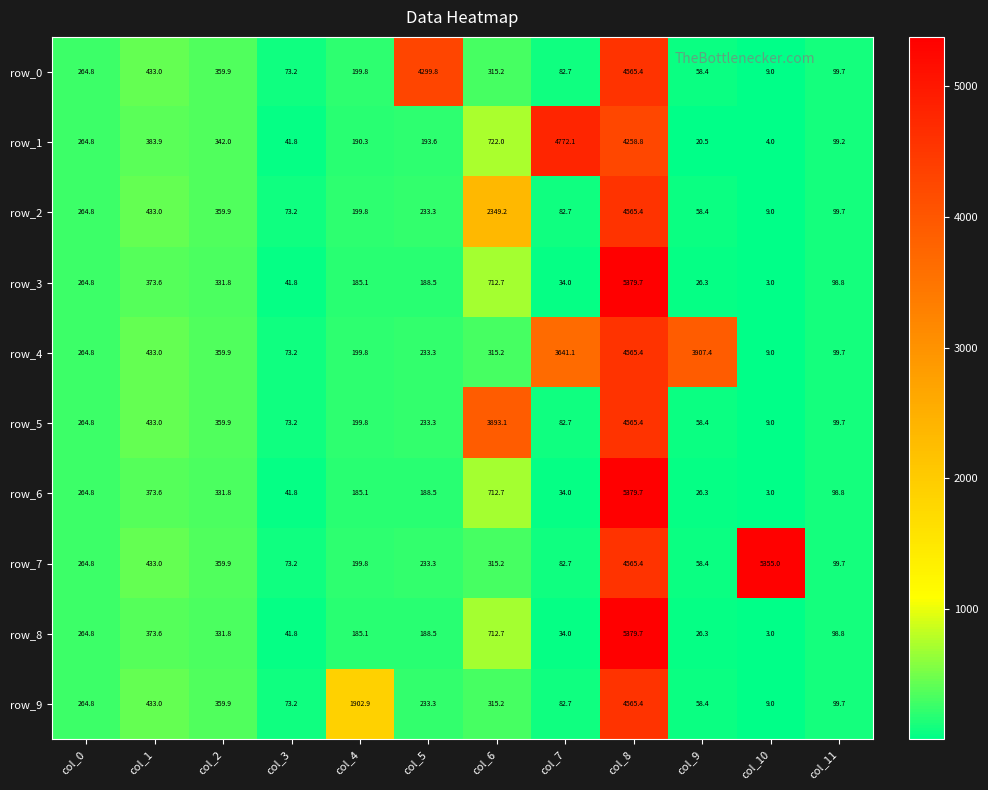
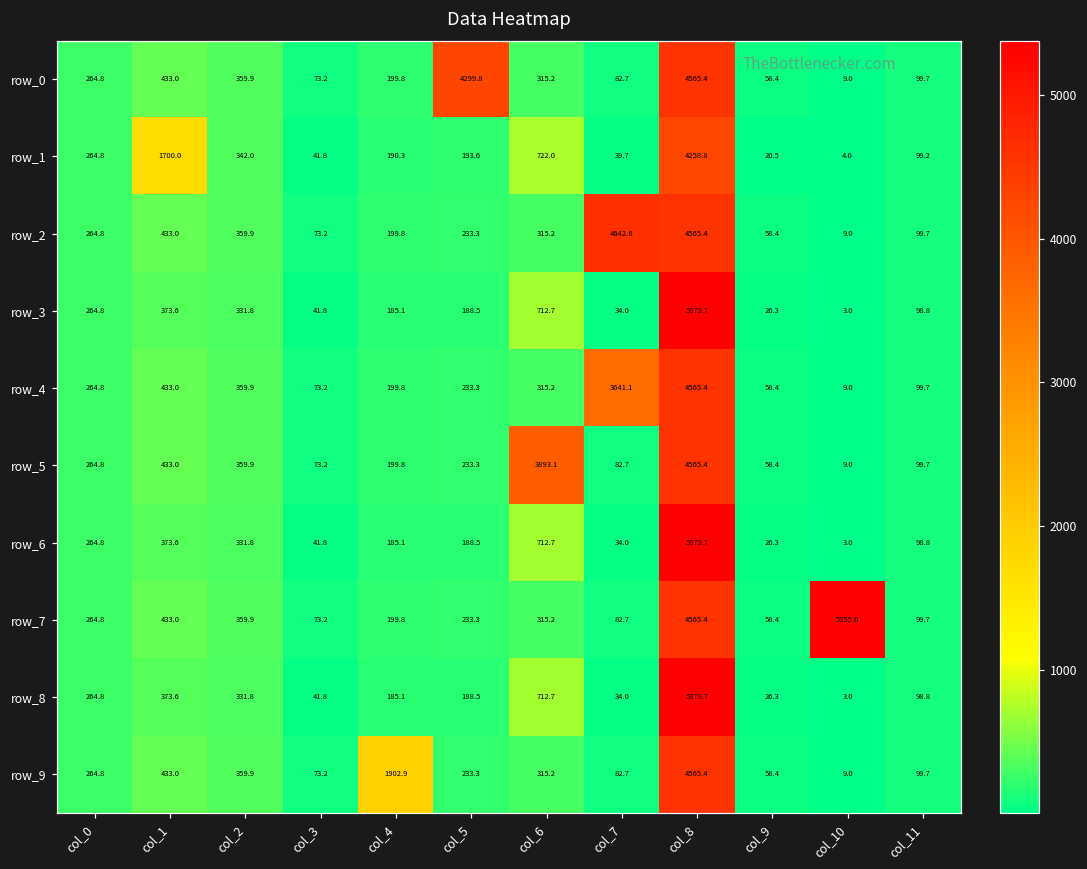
  {
    "row_0": {
      "col_0": 264.8,
      "col_1": 433.0,
      "col_2": 359.9,
      "col_3": 73.2,
      "col_4": 199.8,
      "col_5": 4299.8,
      "col_6": 315.2,
      "col_7": 82.7,
      "col_8": 4565.4,
      "col_9": 58.4,
      "col_10": 9.0,
      "col_11": 99.7
    },
    "row_1": {
      "col_0": 264.8,
-     "col_1": 383.9,
+     "col_1": 1700.0,
      "col_2": 342.0,
      "col_3": 41.8,
      "col_4": 190.3,
      "col_5": 193.6,
      "col_6": 722.0,
-     "col_7": 4772.1,
+     "col_7": 39.7,
      "col_8": 4258.8,
      "col_9": 20.5,
      "col_10": 4.0,
      "col_11": 99.2
    },
    "row_2": {
      "col_0": 264.8,
      "col_1": 433.0,
      "col_2": 359.9,
      "col_3": 73.2,
      "col_4": 199.8,
      "col_5": 233.3,
-     "col_6": 2349.2,
-     "col_7": 82.7,
+     "col_6": 315.2,
+     "col_7": 4642.6,
      "col_8": 4565.4,
      "col_9": 58.4,
      "col_10": 9.0,
      "col_11": 99.7
    },
    "row_3": {
      "col_0": 264.8,
      "col_1": 373.6,
      "col_2": 331.8,
      "col_3": 41.8,
      "col_4": 185.1,
      "col_5": 188.5,
      "col_6": 712.7,
      "col_7": 34.0,
      "col_8": 5379.7,
      "col_9": 26.3,
      "col_10": 3.0,
      "col_11": 98.8
    },
    "row_4": {
      "col_0": 264.8,
      "col_1": 433.0,
      "col_2": 359.9,
      "col_3": 73.2,
      "col_4": 199.8,
      "col_5": 233.3,
      "col_6": 315.2,
      "col_7": 3641.1,
      "col_8": 4565.4,
-     "col_9": 3907.4,
+     "col_9": 58.4,
      "col_10": 9.0,
      "col_11": 99.7
    },
    "row_5": {
      "col_0": 264.8,
      "col_1": 433.0,
      "col_2": 359.9,
      "col_3": 73.2,
      "col_4": 199.8,
      "col_5": 233.3,
      "col_6": 3893.1,
      "col_7": 82.7,
      "col_8": 4565.4,
      "col_9": 58.4,
      "col_10": 9.0,
      "col_11": 99.7
    },
    "row_6": {
      "col_0": 264.8,
      "col_1": 373.6,
      "col_2": 331.8,
      "col_3": 41.8,
      "col_4": 185.1,
      "col_5": 188.5,
      "col_6": 712.7,
      "col_7": 34.0,
      "col_8": 5379.7,
      "col_9": 26.3,
      "col_10": 3.0,
      "col_11": 98.8
    },
    "row_7": {
      "col_0": 264.8,
      "col_1": 433.0,
      "col_2": 359.9,
      "col_3": 73.2,
      "col_4": 199.8,
      "col_5": 233.3,
      "col_6": 315.2,
      "col_7": 82.7,
      "col_8": 4565.4,
      "col_9": 58.4,
      "col_10": 5355.0,
      "col_11": 99.7
    },
    "row_8": {
      "col_0": 264.8,
      "col_1": 373.6,
      "col_2": 331.8,
      "col_3": 41.8,
      "col_4": 185.1,
      "col_5": 188.5,
      "col_6": 712.7,
      "col_7": 34.0,
      "col_8": 5379.7,
      "col_9": 26.3,
      "col_10": 3.0,
      "col_11": 98.8
    },
    "row_9": {
      "col_0": 264.8,
      "col_1": 433.0,
      "col_2": 359.9,
      "col_3": 73.2,
      "col_4": 1902.9,
      "col_5": 233.3,
      "col_6": 315.2,
      "col_7": 82.7,
      "col_8": 4565.4,
      "col_9": 58.4,
      "col_10": 9.0,
      "col_11": 99.7
    }
  }
